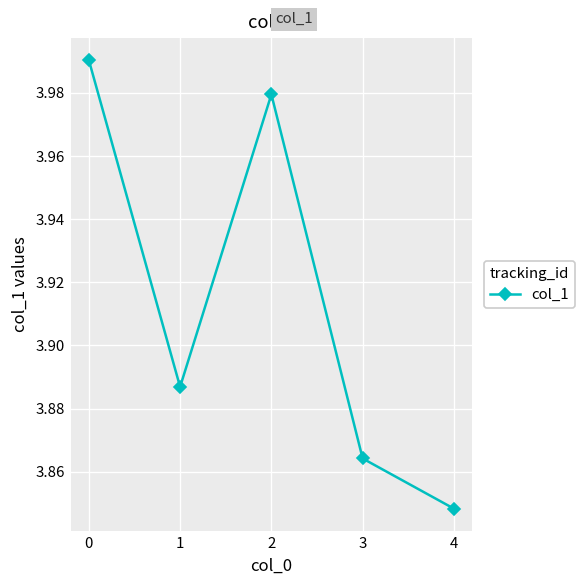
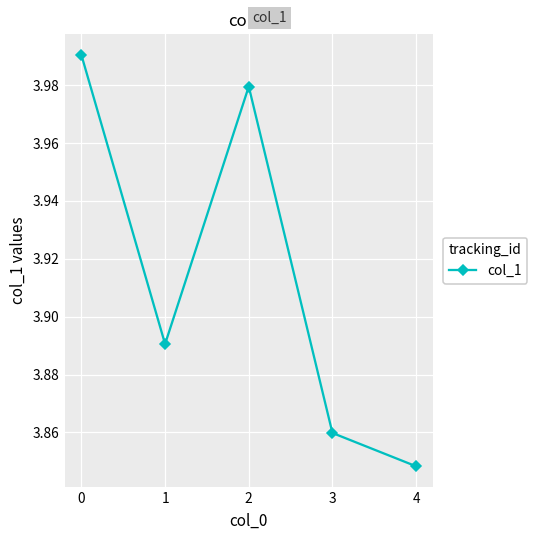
  {
    "0": 3.990,
-   "1": 3.887,
+   "1": 3.891,
    "2": 3.980,
-   "3": 3.864,
+   "3": 3.860,
    "4": 3.848
  }
